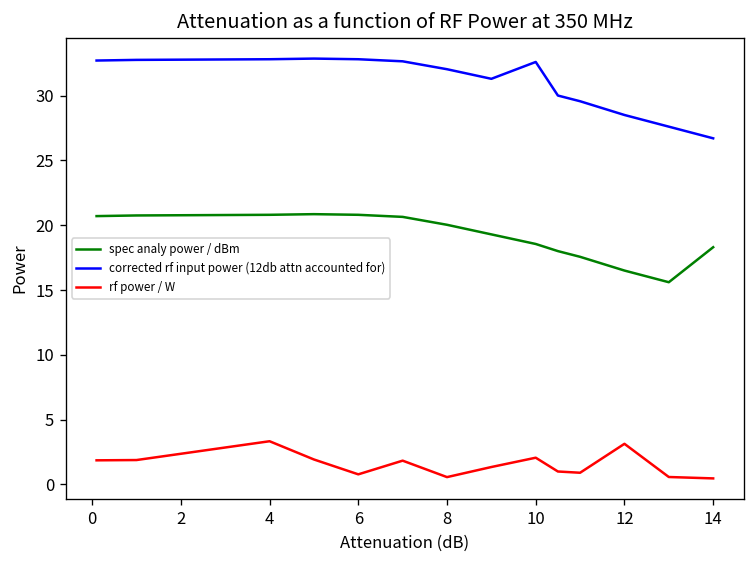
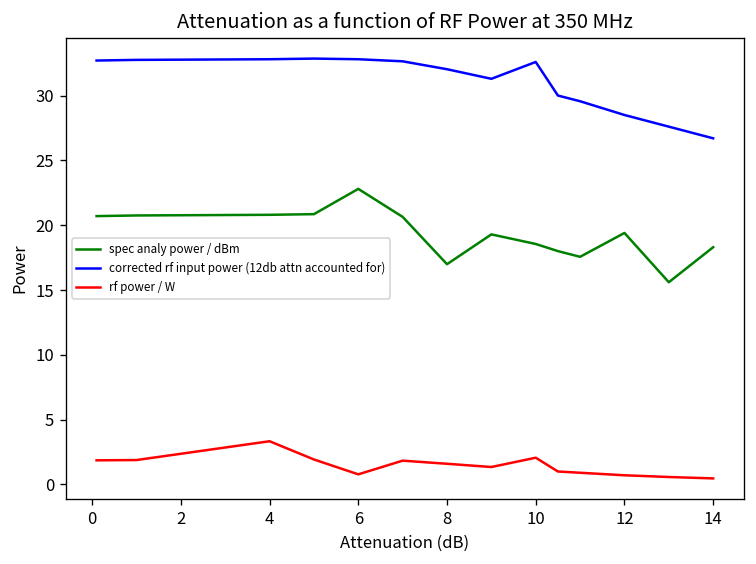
  {
    "spec analy power / dBm": {
      "4": 20.8,
-     "6": 20.8,
-     "8": 20.0,
+     "6": 22.8,
+     "8": 17.0,
      "10": 18.6,
-     "12": 16.5,
+     "12": 19.4,
      "14": 18.3
    },
    "corrected rf input power (12db attn accounted for)": {
      "4": 32.8,
      "6": 32.8,
      "8": 32.0,
      "10": 32.6,
      "12": 28.5,
      "14": 26.7
    },
    "rf power / W": {
      "4": 3.3,
      "6": 0.8,
-     "8": 0.6,
+     "8": 1.6,
      "10": 2.1,
-     "12": 3.1,
+     "12": 0.7,
      "14": 0.5
    }
  }
